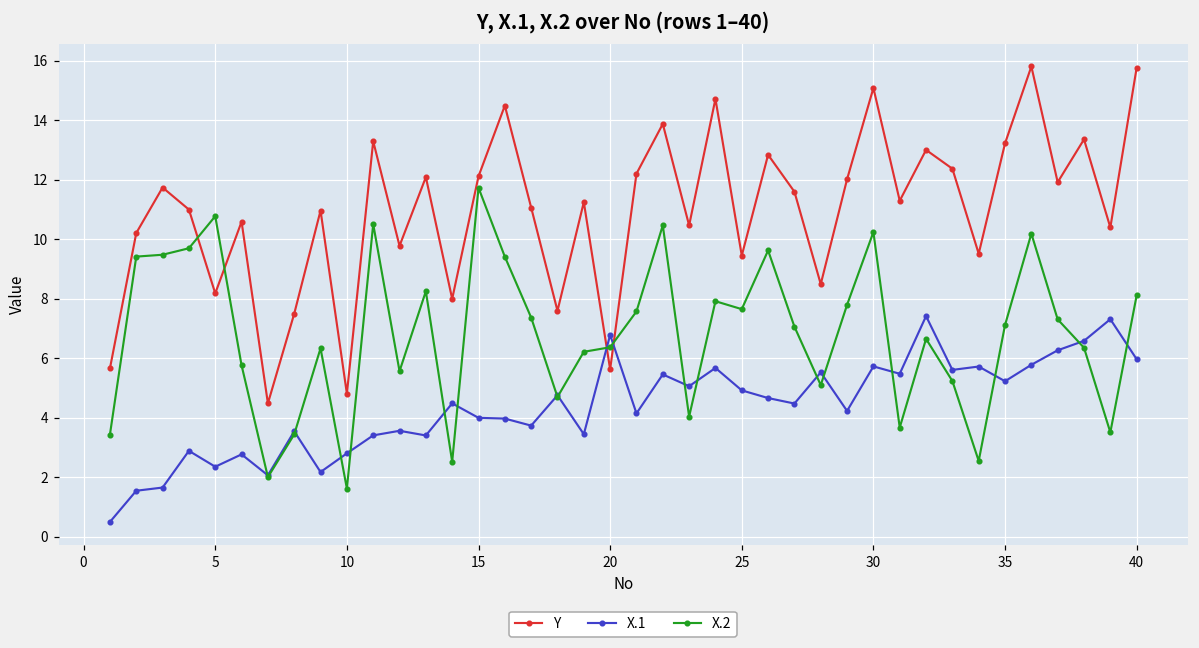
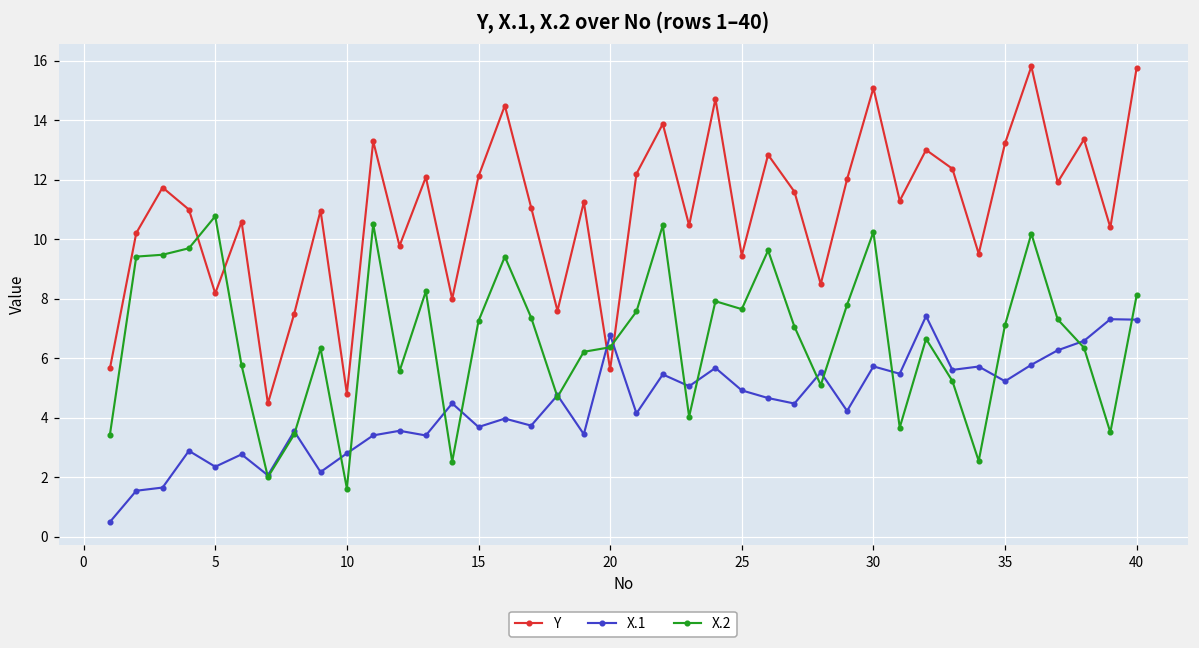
  {
    "Y": {
      "5": 8.2,
      "10": 4.8,
      "15": 12.1,
      "20": 5.6,
      "25": 9.4,
      "30": 15.1,
      "35": 13.2,
      "40": 15.8
    },
    "X.1": {
      "5": 2.4,
      "10": 2.8,
-     "15": 4.0,
+     "15": 3.7,
      "20": 6.8,
      "25": 4.9,
      "30": 5.7,
      "35": 5.2,
-     "40": 6.0
+     "40": 7.3
    },
    "X.2": {
      "5": 10.8,
      "10": 1.6,
-     "15": 11.7,
+     "15": 7.2,
      "20": 6.4,
      "25": 7.6,
      "30": 10.2,
      "35": 7.1,
      "40": 8.1
    }
  }
